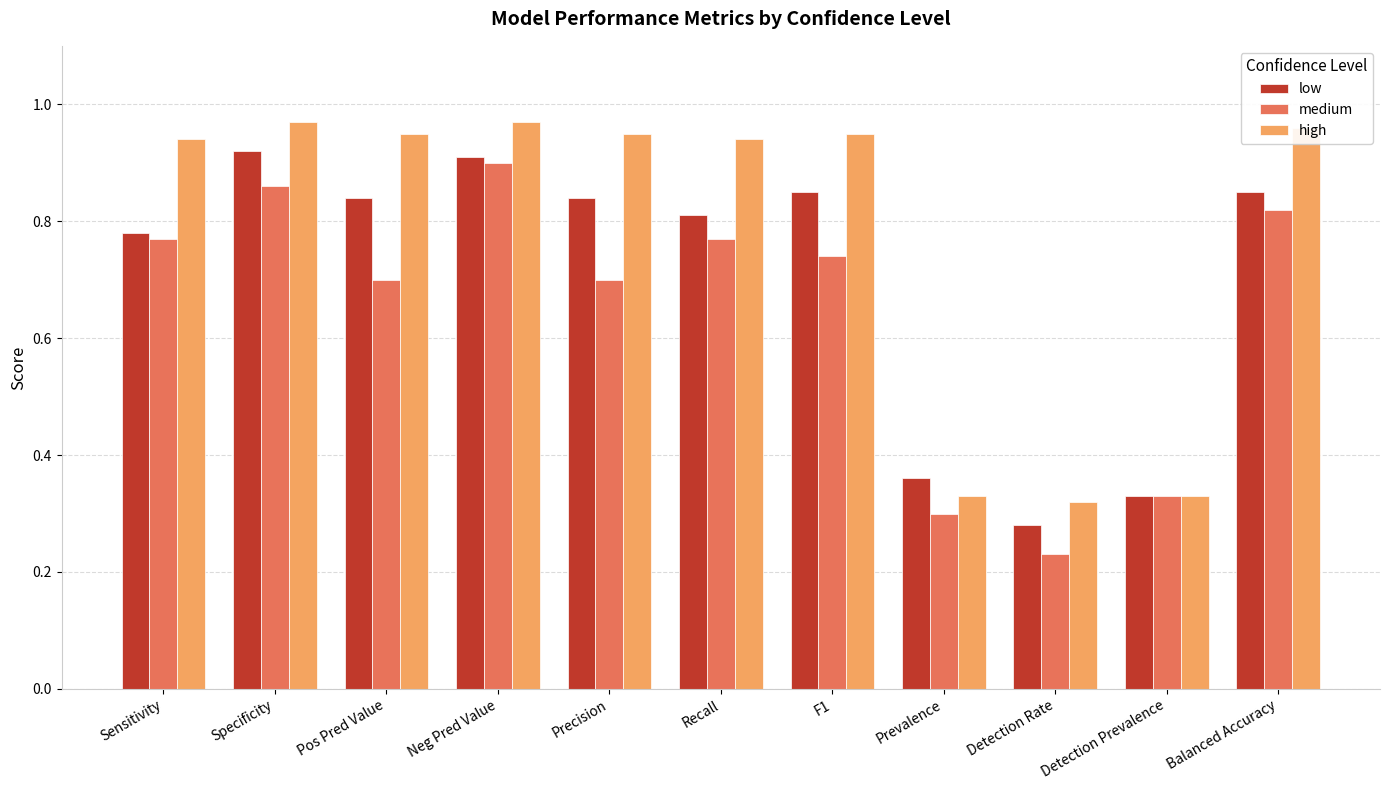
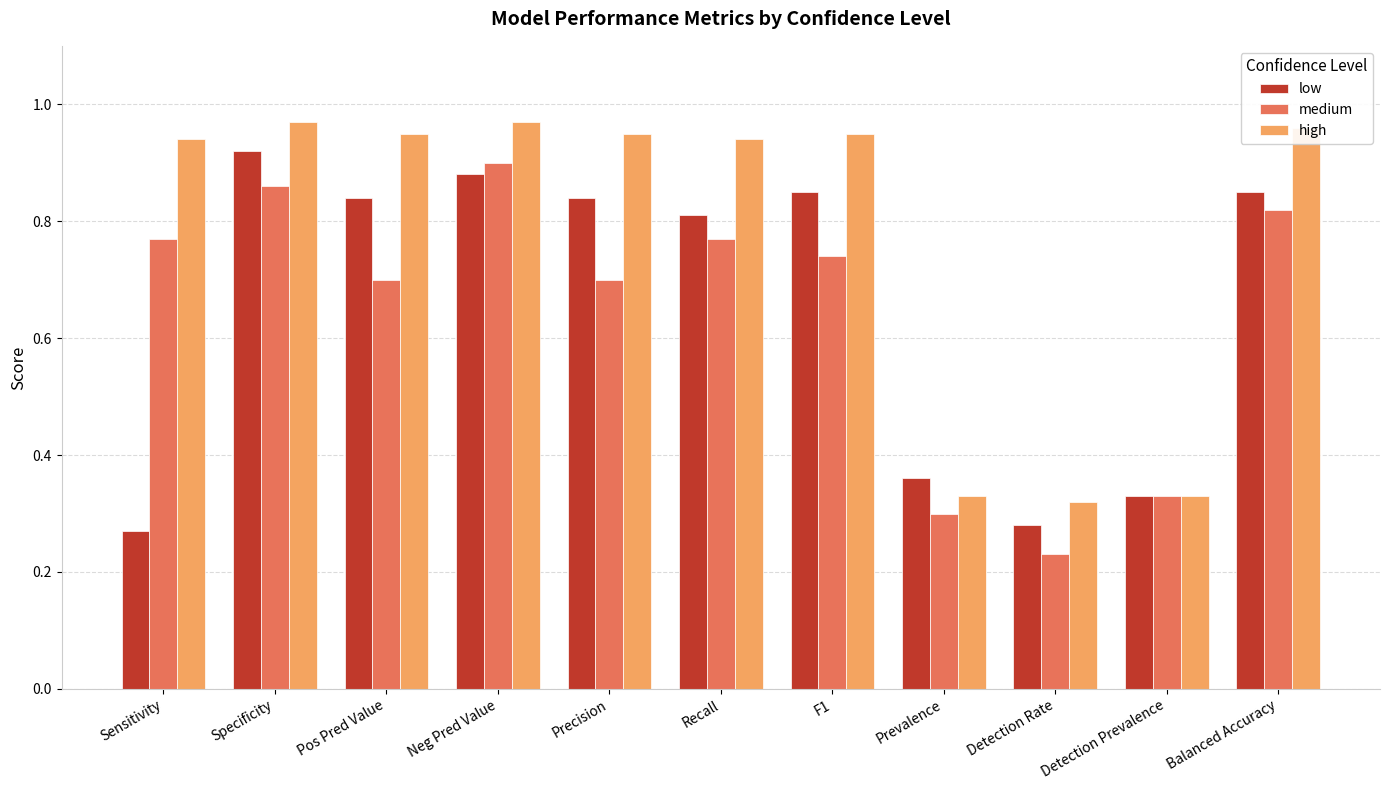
  {
    "low": {
-     "Sensitivity": 0.78,
+     "Sensitivity": 0.27,
      "Specificity": 0.92,
      "Pos Pred Value": 0.84,
-     "Neg Pred Value": 0.91,
+     "Neg Pred Value": 0.88,
      "Precision": 0.84,
      "Recall": 0.81,
      "F1": 0.85,
      "Prevalence": 0.36,
      "Detection Rate": 0.28,
      "Detection Prevalence": 0.33,
      "Balanced Accuracy": 0.85
    }
  }
